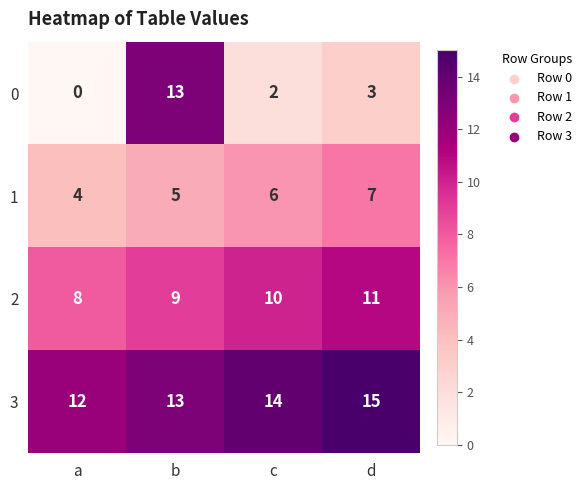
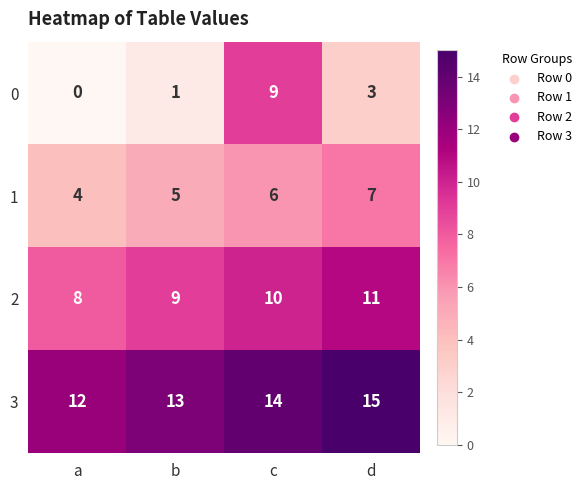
  {
    "0": {
      "a": 0,
-     "b": 13,
-     "c": 2,
+     "b": 1,
+     "c": 9,
      "d": 3
    },
    "1": {
      "a": 4,
      "b": 5,
      "c": 6,
      "d": 7
    },
    "2": {
      "a": 8,
      "b": 9,
      "c": 10,
      "d": 11
    },
    "3": {
      "a": 12,
      "b": 13,
      "c": 14,
      "d": 15
    }
  }
